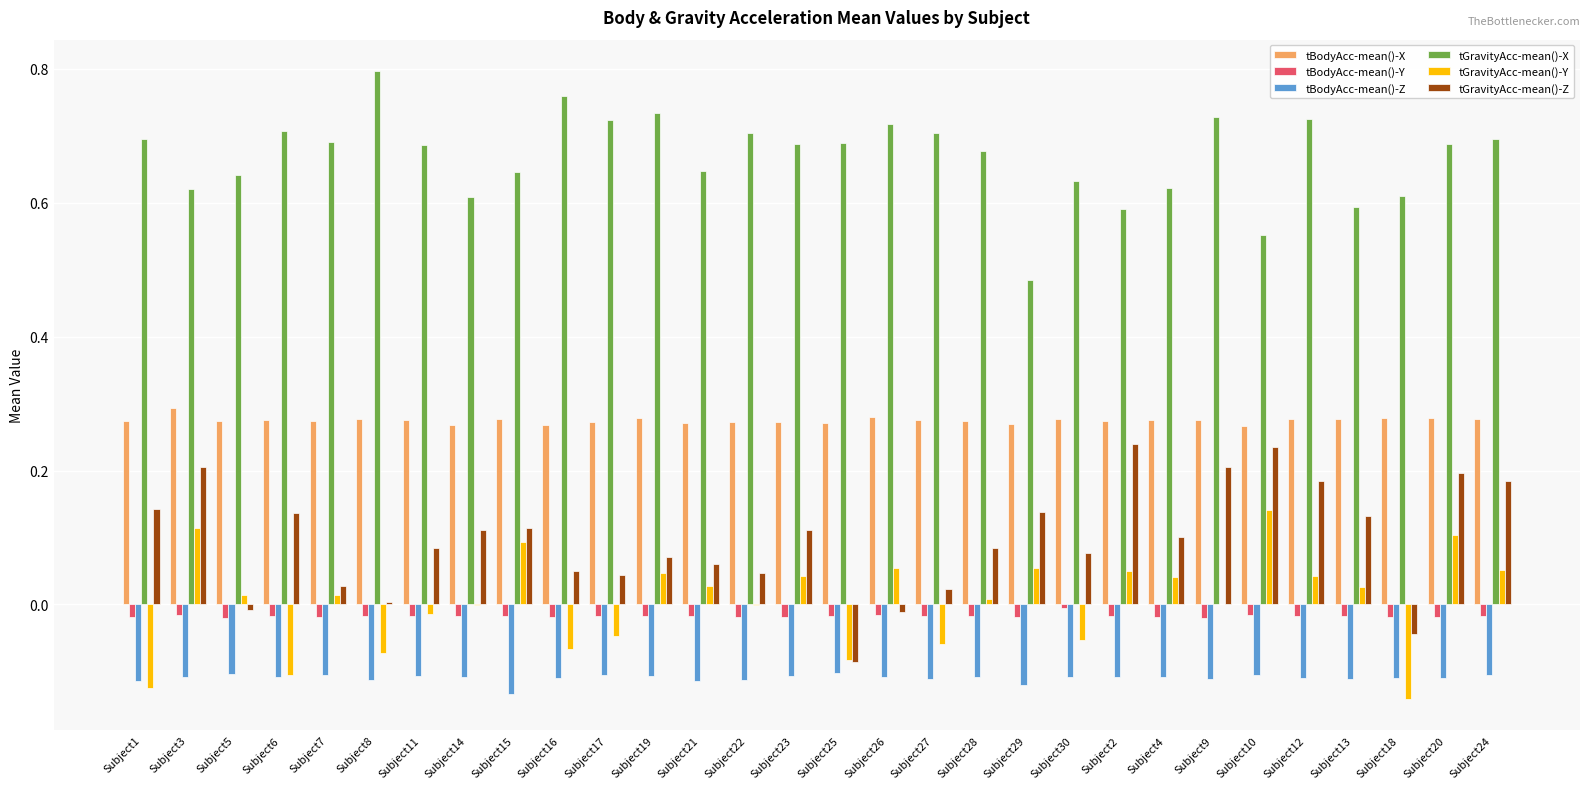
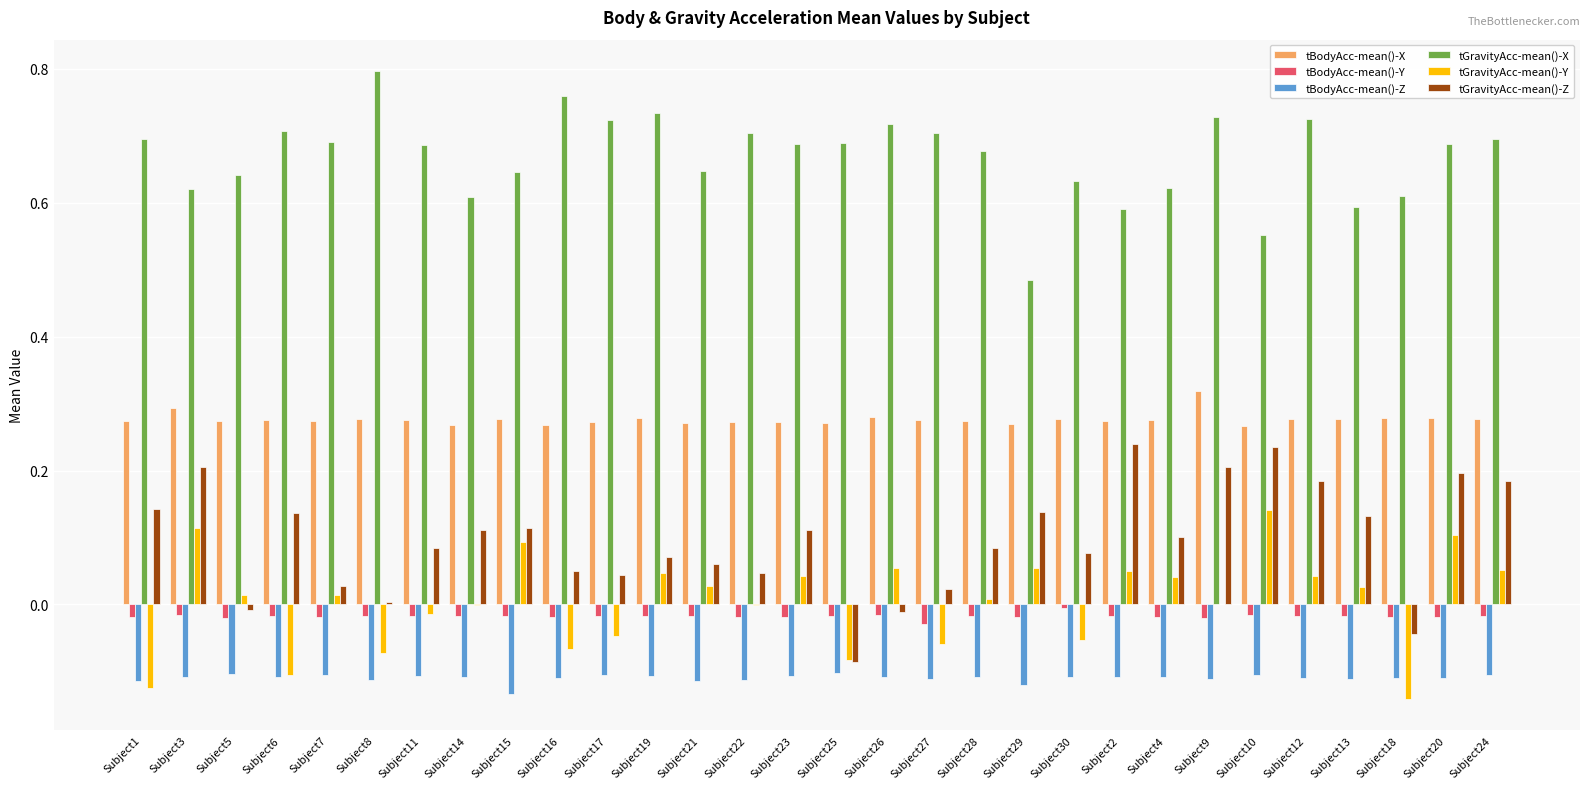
  {
    "tBodyAcc-mean()-X": {
      "Subject1": 0.27,
      "Subject3": 0.29,
      "Subject5": 0.27,
      "Subject6": 0.28,
      "Subject7": 0.27,
      "Subject8": 0.28,
      "Subject11": 0.28,
      "Subject14": 0.27,
      "Subject15": 0.28,
      "Subject16": 0.27,
      "Subject17": 0.27,
      "Subject19": 0.28,
      "Subject21": 0.27,
      "Subject22": 0.27,
      "Subject23": 0.27,
      "Subject25": 0.27,
      "Subject26": 0.28,
      "Subject27": 0.28,
      "Subject28": 0.27,
      "Subject29": 0.27,
      "Subject30": 0.28,
      "Subject2": 0.27,
      "Subject4": 0.28,
-     "Subject9": 0.27,
+     "Subject9": 0.32,
      "Subject10": 0.27,
      "Subject12": 0.28,
      "Subject13": 0.28,
      "Subject18": 0.28,
      "Subject20": 0.28,
      "Subject24": 0.28
    },
    "tBodyAcc-mean()-Y": {
      "Subject1": -0.02,
      "Subject3": -0.02,
      "Subject5": -0.02,
      "Subject6": -0.02,
      "Subject7": -0.02,
      "Subject8": -0.02,
      "Subject11": -0.02,
      "Subject14": -0.02,
      "Subject15": -0.02,
      "Subject16": -0.02,
      "Subject17": -0.02,
      "Subject19": -0.02,
      "Subject21": -0.02,
      "Subject22": -0.02,
      "Subject23": -0.02,
      "Subject25": -0.02,
      "Subject26": -0.02,
-     "Subject27": -0.02,
+     "Subject27": -0.03,
      "Subject28": -0.02,
      "Subject29": -0.02,
      "Subject30": -0.01,
      "Subject2": -0.02,
      "Subject4": -0.02,
      "Subject9": -0.02,
      "Subject10": -0.02,
      "Subject12": -0.02,
      "Subject13": -0.02,
      "Subject18": -0.02,
      "Subject20": -0.02,
      "Subject24": -0.02
    },
    "tBodyAcc-mean()-Z": {
      "Subject1": -0.11,
      "Subject3": -0.11,
      "Subject5": -0.10,
      "Subject6": -0.11,
      "Subject7": -0.11,
      "Subject8": -0.11,
      "Subject11": -0.11,
      "Subject14": -0.11,
      "Subject15": -0.13,
      "Subject16": -0.11,
      "Subject17": -0.11,
      "Subject19": -0.11,
      "Subject21": -0.11,
      "Subject22": -0.11,
      "Subject23": -0.11,
      "Subject25": -0.10,
      "Subject26": -0.11,
      "Subject27": -0.11,
      "Subject28": -0.11,
      "Subject29": -0.12,
      "Subject30": -0.11,
      "Subject2": -0.11,
      "Subject4": -0.11,
      "Subject9": -0.11,
      "Subject10": -0.10,
      "Subject12": -0.11,
      "Subject13": -0.11,
      "Subject18": -0.11,
      "Subject20": -0.11,
      "Subject24": -0.11
    },
    "tGravityAcc-mean()-X": {
      "Subject1": 0.70,
      "Subject3": 0.62,
      "Subject5": 0.64,
      "Subject6": 0.71,
      "Subject7": 0.69,
      "Subject8": 0.80,
      "Subject11": 0.69,
      "Subject14": 0.61,
      "Subject15": 0.65,
      "Subject16": 0.76,
      "Subject17": 0.72,
      "Subject19": 0.73,
      "Subject21": 0.65,
      "Subject22": 0.70,
      "Subject23": 0.69,
      "Subject25": 0.69,
      "Subject26": 0.72,
      "Subject27": 0.70,
      "Subject28": 0.68,
      "Subject29": 0.48,
      "Subject30": 0.63,
      "Subject2": 0.59,
      "Subject4": 0.62,
      "Subject9": 0.73,
      "Subject10": 0.55,
      "Subject12": 0.72,
      "Subject13": 0.59,
      "Subject18": 0.61,
      "Subject20": 0.69,
      "Subject24": 0.70
    },
    "tGravityAcc-mean()-Y": {
      "Subject1": -0.12,
      "Subject3": 0.11,
      "Subject5": 0.01,
      "Subject6": -0.10,
      "Subject7": 0.01,
      "Subject8": -0.07,
      "Subject11": -0.01,
      "Subject15": 0.09,
      "Subject16": -0.07,
      "Subject17": -0.05,
      "Subject19": 0.05,
      "Subject21": 0.03,
      "Subject23": 0.04,
      "Subject25": -0.08,
      "Subject26": 0.05,
      "Subject27": -0.06,
      "Subject28": 0.01,
      "Subject29": 0.05,
      "Subject30": -0.05,
      "Subject2": 0.05,
      "Subject4": 0.04,
      "Subject10": 0.14,
      "Subject12": 0.04,
      "Subject13": 0.03,
      "Subject18": -0.14,
      "Subject20": 0.10,
      "Subject24": 0.05
    },
    "tGravityAcc-mean()-Z": {
      "Subject1": 0.14,
      "Subject3": 0.21,
      "Subject5": -0.01,
      "Subject6": 0.14,
      "Subject7": 0.03,
      "Subject11": 0.08,
      "Subject14": 0.11,
      "Subject15": 0.11,
      "Subject16": 0.05,
      "Subject17": 0.04,
      "Subject19": 0.07,
      "Subject21": 0.06,
      "Subject22": 0.05,
      "Subject23": 0.11,
      "Subject25": -0.09,
      "Subject26": -0.01,
      "Subject27": 0.02,
      "Subject28": 0.08,
      "Subject29": 0.14,
      "Subject30": 0.08,
      "Subject2": 0.24,
      "Subject4": 0.10,
      "Subject9": 0.20,
      "Subject10": 0.23,
      "Subject12": 0.18,
      "Subject13": 0.13,
      "Subject18": -0.04,
      "Subject20": 0.20,
      "Subject24": 0.18
    }
  }
